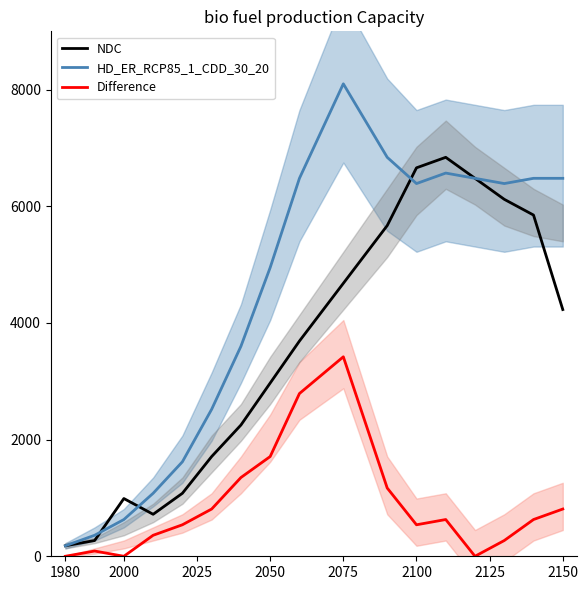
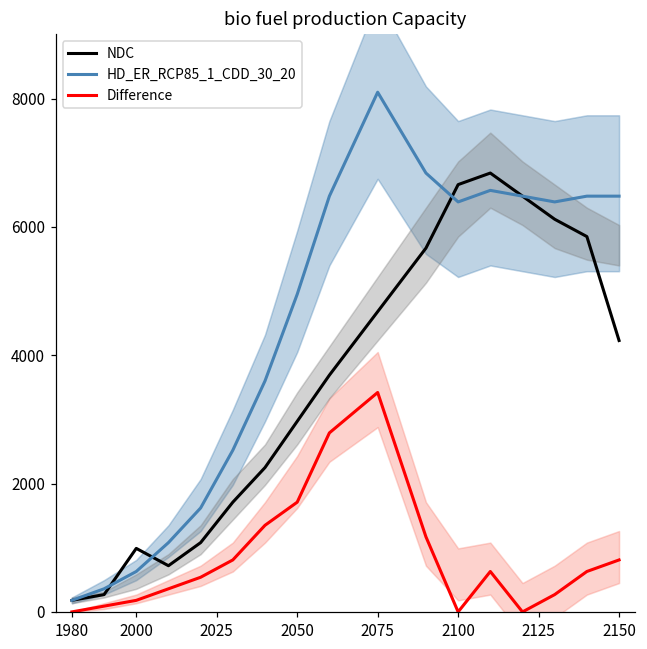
  {
    "NDC": {
      "2000": 1000,
      "2050": 3000,
      "2075": 4700,
      "2100": 6700,
      "2150": 4200
    },
    "Difference": {
-     "2000": 0,
+     "2000": 200,
      "2050": 1700,
      "2075": 3400,
-     "2100": 500,
+     "2100": 0,
      "2150": 800
    }
  }
